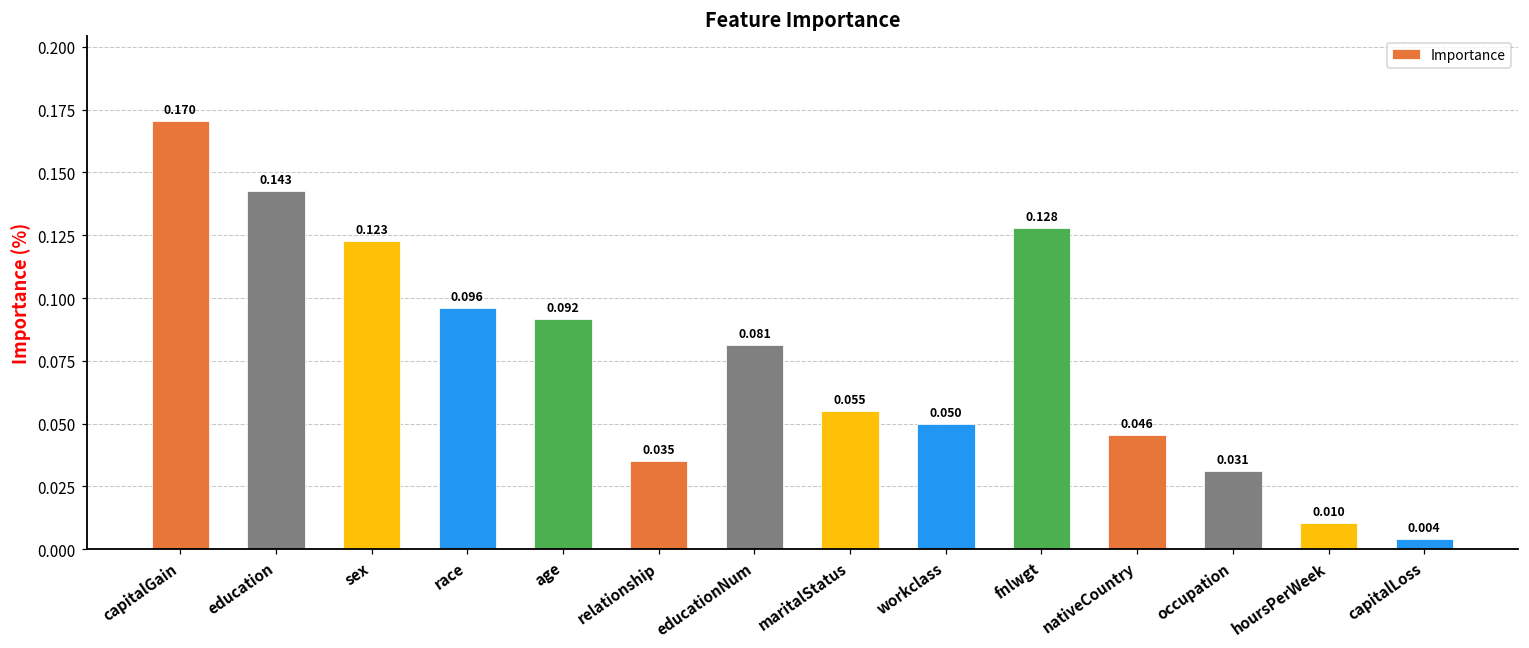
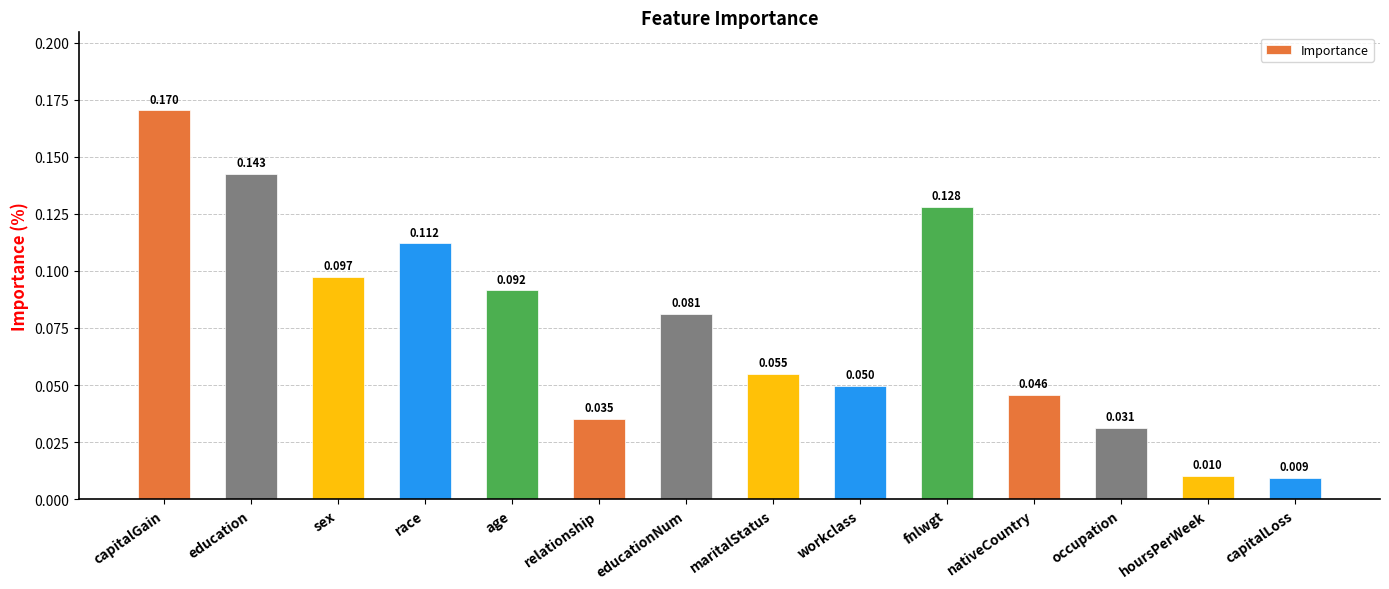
  {
    "capitalGain": 0.170,
    "education": 0.143,
-   "sex": 0.123,
-   "race": 0.096,
+   "sex": 0.097,
+   "race": 0.112,
    "age": 0.092,
    "relationship": 0.035,
    "educationNum": 0.081,
    "maritalStatus": 0.055,
    "workclass": 0.050,
    "fnlwgt": 0.128,
    "nativeCountry": 0.046,
    "occupation": 0.031,
    "hoursPerWeek": 0.010,
-   "capitalLoss": 0.004
+   "capitalLoss": 0.009
  }
